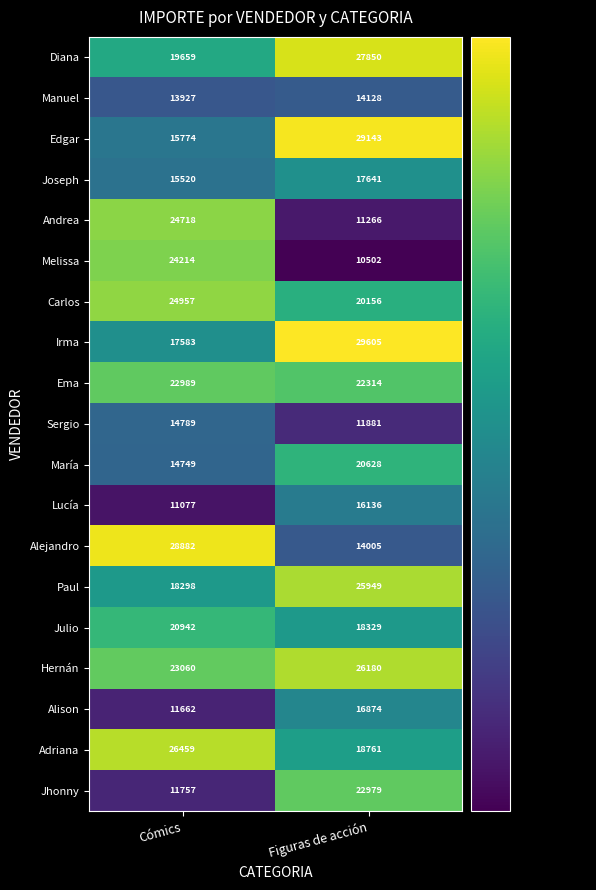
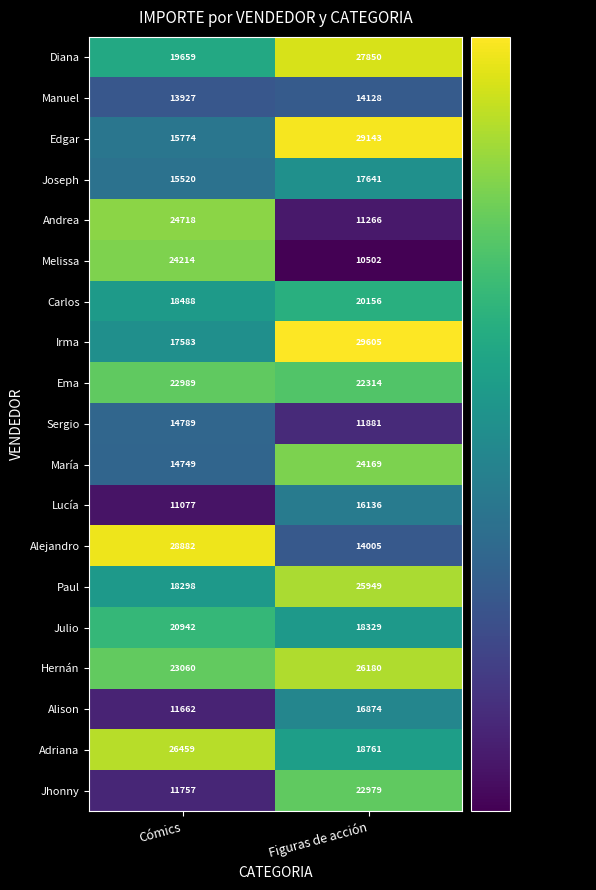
  {
    "Diana": {
      "Cómics": 19659,
      "Figuras de acción": 27850
    },
    "Manuel": {
      "Cómics": 13927,
      "Figuras de acción": 14128
    },
    "Edgar": {
      "Cómics": 15774,
      "Figuras de acción": 29143
    },
    "Joseph": {
      "Cómics": 15520,
      "Figuras de acción": 17641
    },
    "Andrea": {
      "Cómics": 24718,
      "Figuras de acción": 11266
    },
    "Melissa": {
      "Cómics": 24214,
      "Figuras de acción": 10502
    },
    "Carlos": {
-     "Cómics": 24957,
+     "Cómics": 18488,
      "Figuras de acción": 20156
    },
    "Irma": {
      "Cómics": 17583,
      "Figuras de acción": 29605
    },
    "Ema": {
      "Cómics": 22989,
      "Figuras de acción": 22314
    },
    "Sergio": {
      "Cómics": 14789,
      "Figuras de acción": 11881
    },
    "María": {
      "Cómics": 14749,
-     "Figuras de acción": 20628
+     "Figuras de acción": 24169
    },
    "Lucía": {
      "Cómics": 11077,
      "Figuras de acción": 16136
    },
    "Alejandro": {
      "Cómics": 28882,
      "Figuras de acción": 14005
    },
    "Paul": {
      "Cómics": 18298,
      "Figuras de acción": 25949
    },
    "Julio": {
      "Cómics": 20942,
      "Figuras de acción": 18329
    },
    "Hernán": {
      "Cómics": 23060,
      "Figuras de acción": 26180
    },
    "Alison": {
      "Cómics": 11662,
      "Figuras de acción": 16874
    },
    "Adriana": {
      "Cómics": 26459,
      "Figuras de acción": 18761
    },
    "Jhonny": {
      "Cómics": 11757,
      "Figuras de acción": 22979
    }
  }
